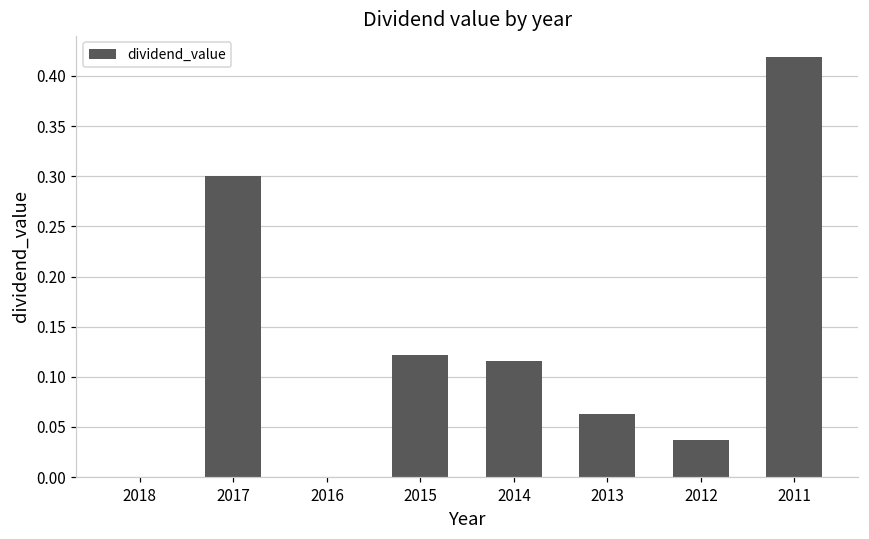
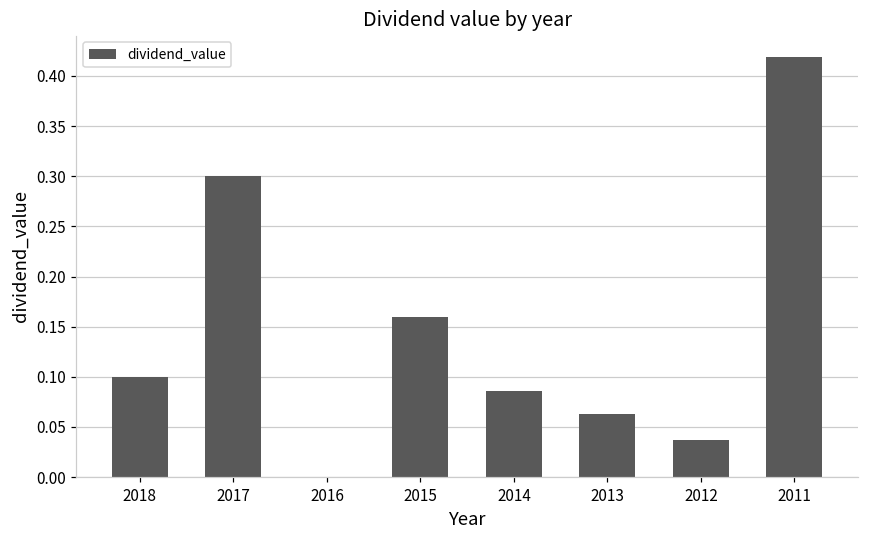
  {
-   "2018": 0.0,
+   "2018": 0.1,
    "2017": 0.30,
    "2016": 0.00,
-   "2015": 0.12,
-   "2014": 0.12,
+   "2015": 0.16,
+   "2014": 0.09,
    "2013": 0.06,
    "2012": 0.04,
    "2011": 0.42
  }
